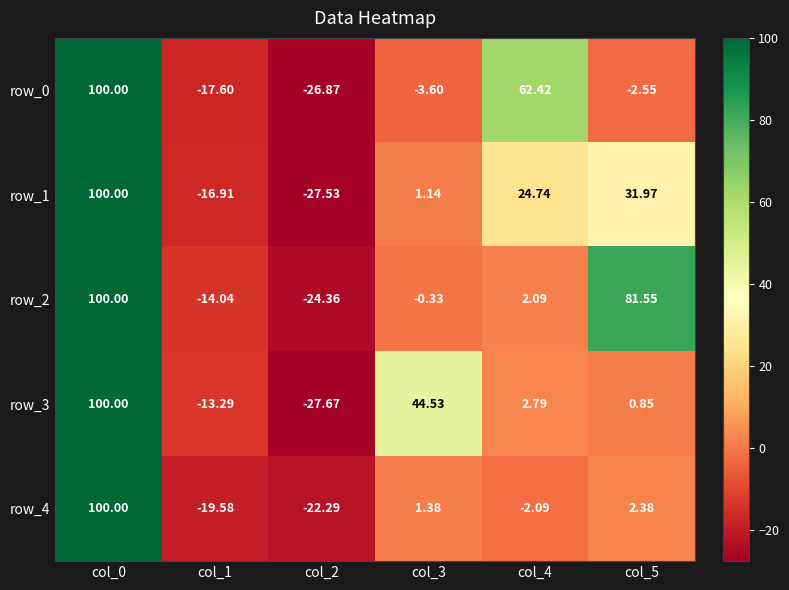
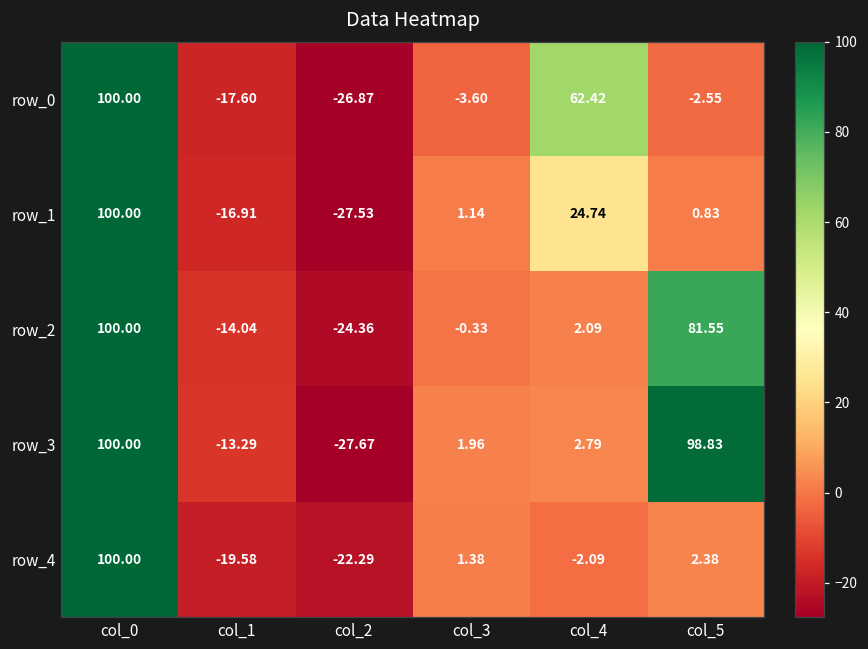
  {
    "row_0": {
      "col_0": 100.00,
      "col_1": -17.60,
      "col_2": -26.87,
      "col_3": -3.60,
      "col_4": 62.42,
      "col_5": -2.55
    },
    "row_1": {
      "col_0": 100.00,
      "col_1": -16.91,
      "col_2": -27.53,
      "col_3": 1.14,
      "col_4": 24.74,
-     "col_5": 31.97
+     "col_5": 0.83
    },
    "row_2": {
      "col_0": 100.00,
      "col_1": -14.04,
      "col_2": -24.36,
      "col_3": -0.33,
      "col_4": 2.09,
      "col_5": 81.55
    },
    "row_3": {
      "col_0": 100.00,
      "col_1": -13.29,
      "col_2": -27.67,
-     "col_3": 44.53,
+     "col_3": 1.96,
      "col_4": 2.79,
-     "col_5": 0.85
+     "col_5": 98.83
    },
    "row_4": {
      "col_0": 100.00,
      "col_1": -19.58,
      "col_2": -22.29,
      "col_3": 1.38,
      "col_4": -2.09,
      "col_5": 2.38
    }
  }
